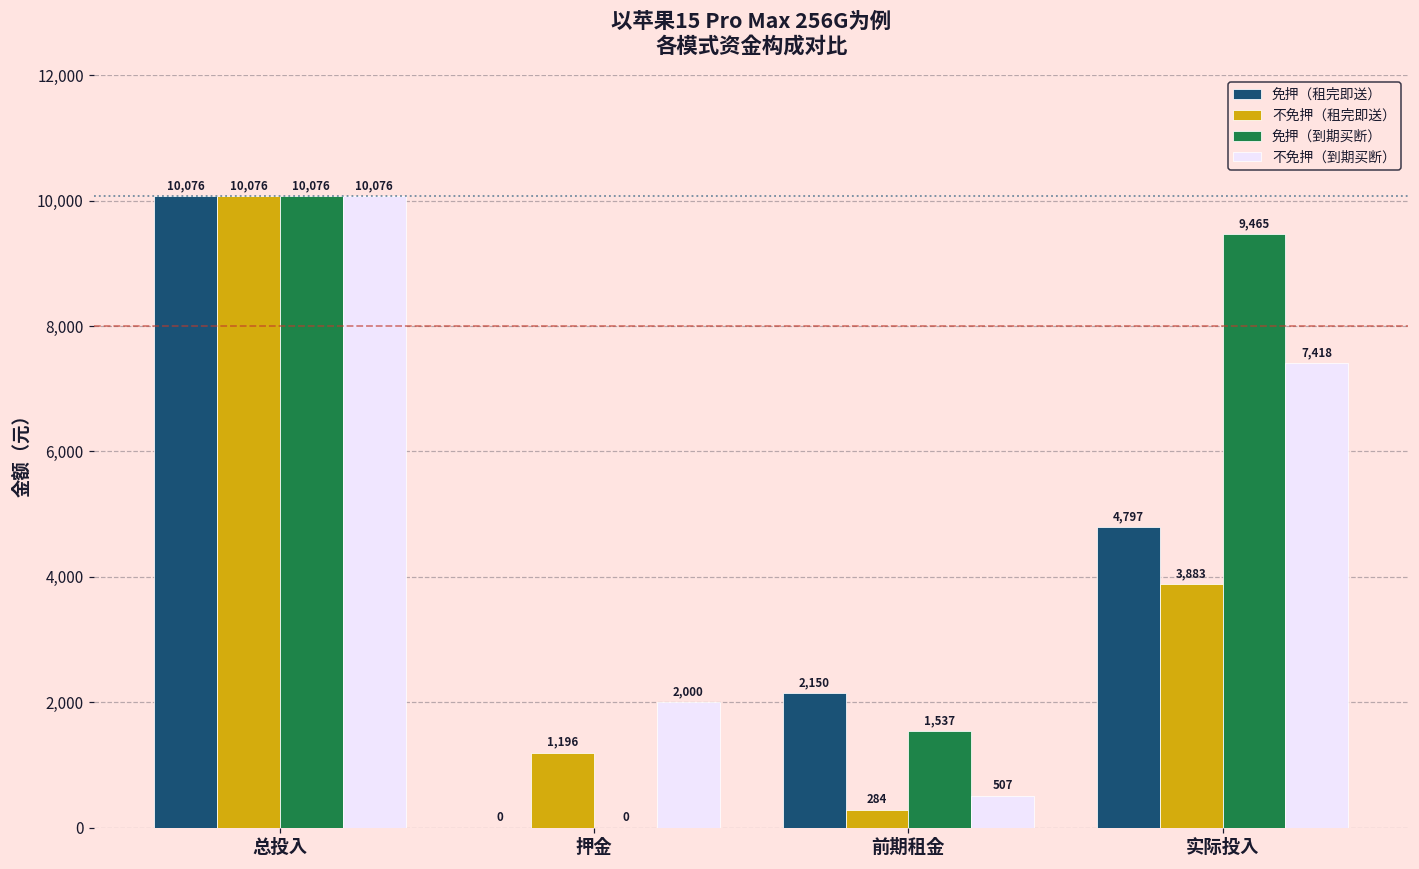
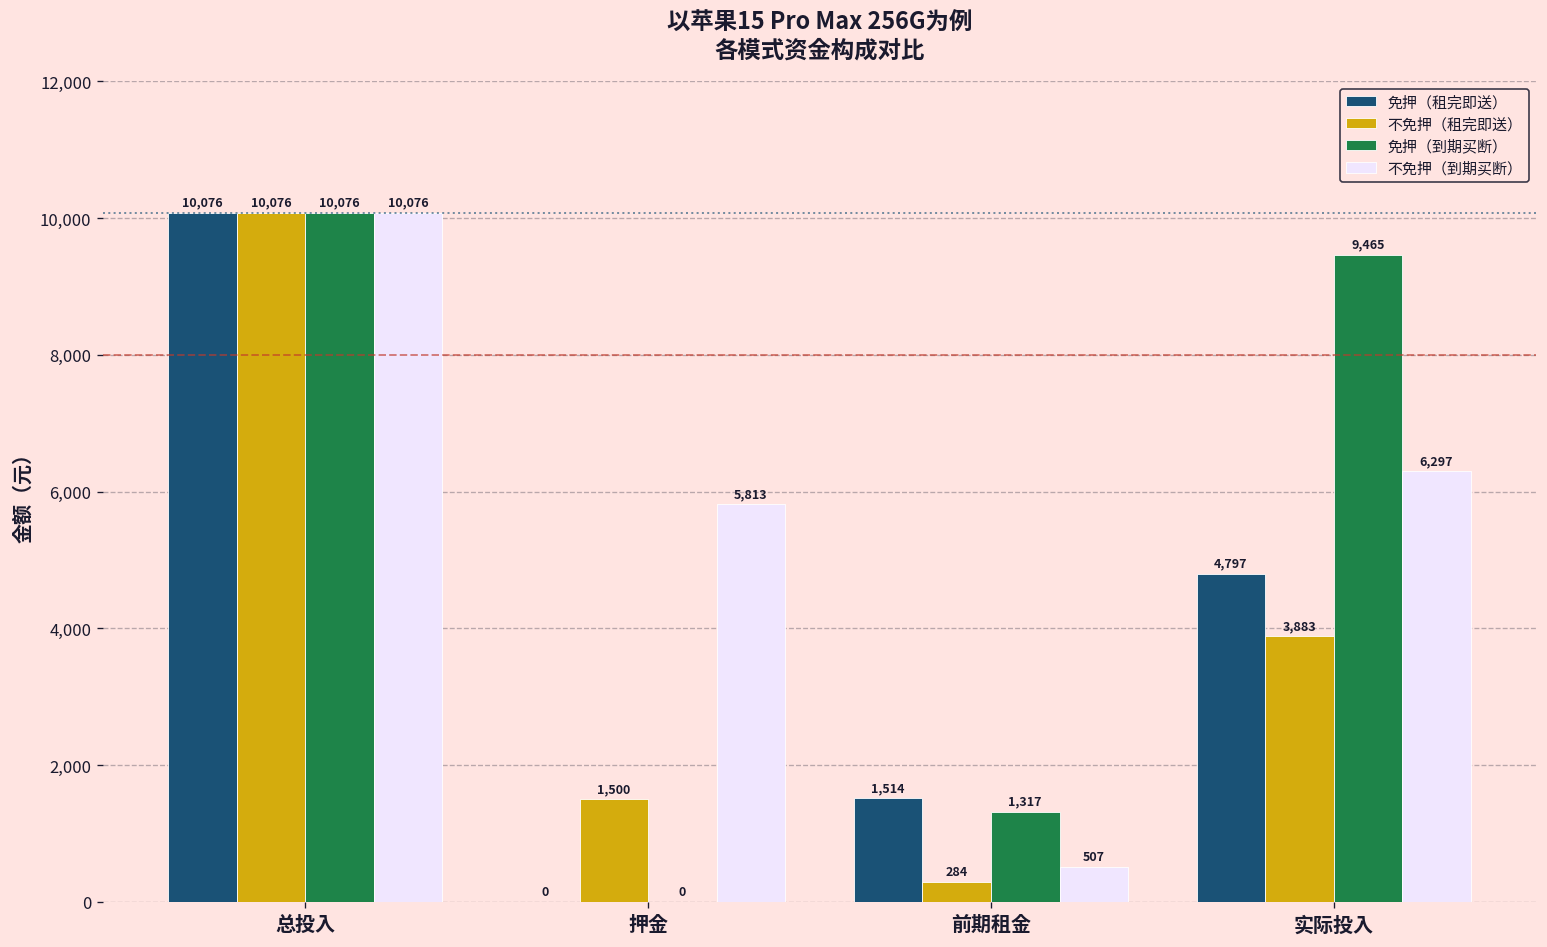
  {
    "免押（租完即送）": {
      "总投入": "10,076",
      "押金": "0",
-     "前期租金": "2,150",
+     "前期租金": "1,514",
      "实际投入": "4,797"
    },
    "不免押（租完即送）": {
      "总投入": "10,076",
-     "押金": "1,196",
+     "押金": "1,500",
      "前期租金": "284",
      "实际投入": "3,883"
    },
    "免押（到期买断）": {
      "总投入": "10,076",
      "押金": "0",
-     "前期租金": "1,537",
+     "前期租金": "1,317",
      "实际投入": "9,465"
    },
    "不免押（到期买断）": {
      "总投入": "10,076",
-     "押金": "2,000",
+     "押金": "5,813",
      "前期租金": "507",
-     "实际投入": "7,418"
+     "实际投入": "6,297"
    }
  }
